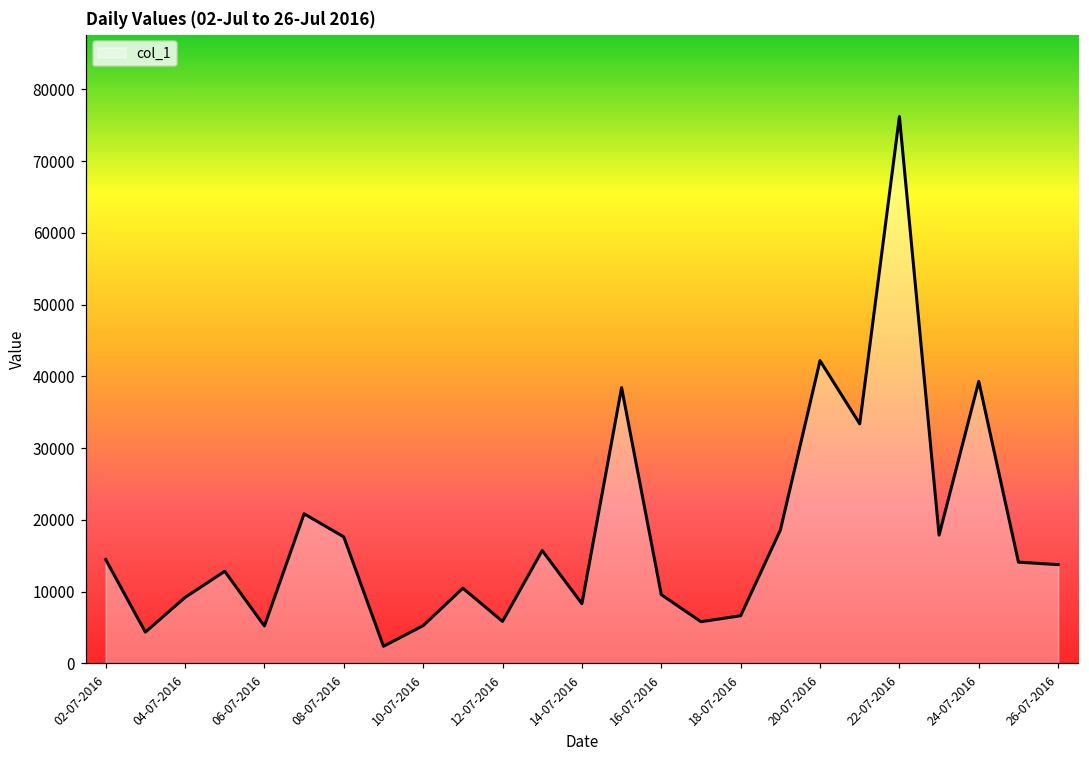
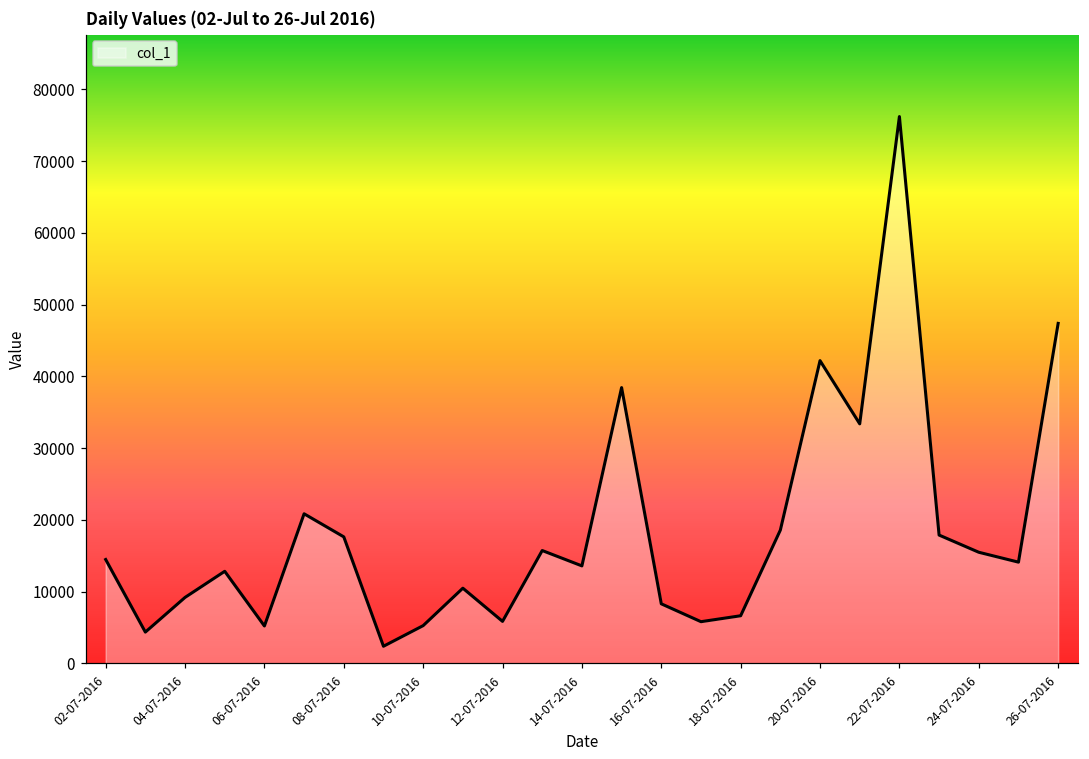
  {
    "02-07-2016": 14000,
    "04-07-2016": 9000,
    "06-07-2016": 5000,
    "08-07-2016": 18000,
    "10-07-2016": 5000,
    "12-07-2016": 6000,
-   "14-07-2016": 8000,
-   "16-07-2016": 10000,
+   "14-07-2016": 14000,
+   "16-07-2016": 8000,
    "18-07-2016": 7000,
    "20-07-2016": 42000,
    "22-07-2016": 76000,
-   "24-07-2016": 39000,
-   "26-07-2016": 14000
+   "24-07-2016": 16000,
+   "26-07-2016": 47000
  }
